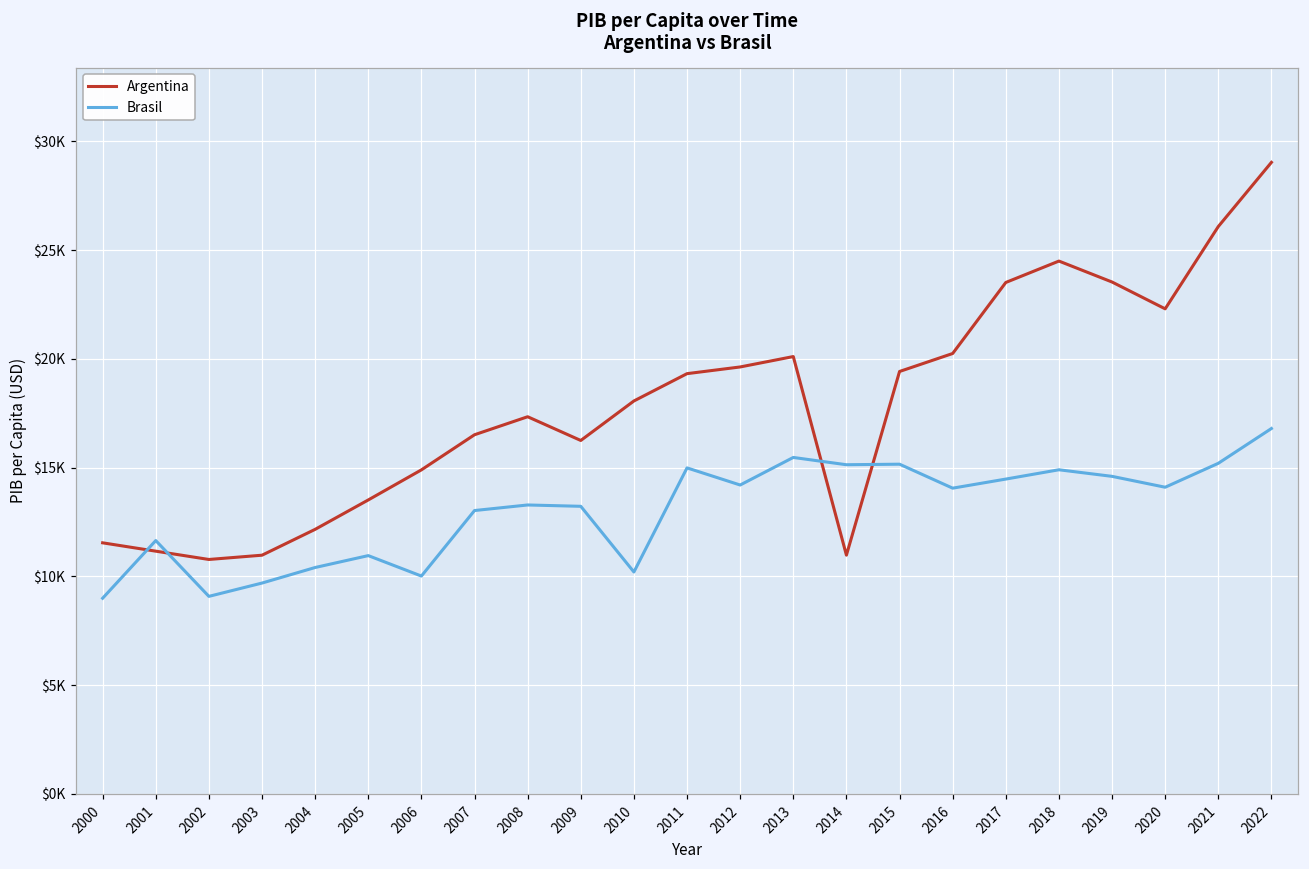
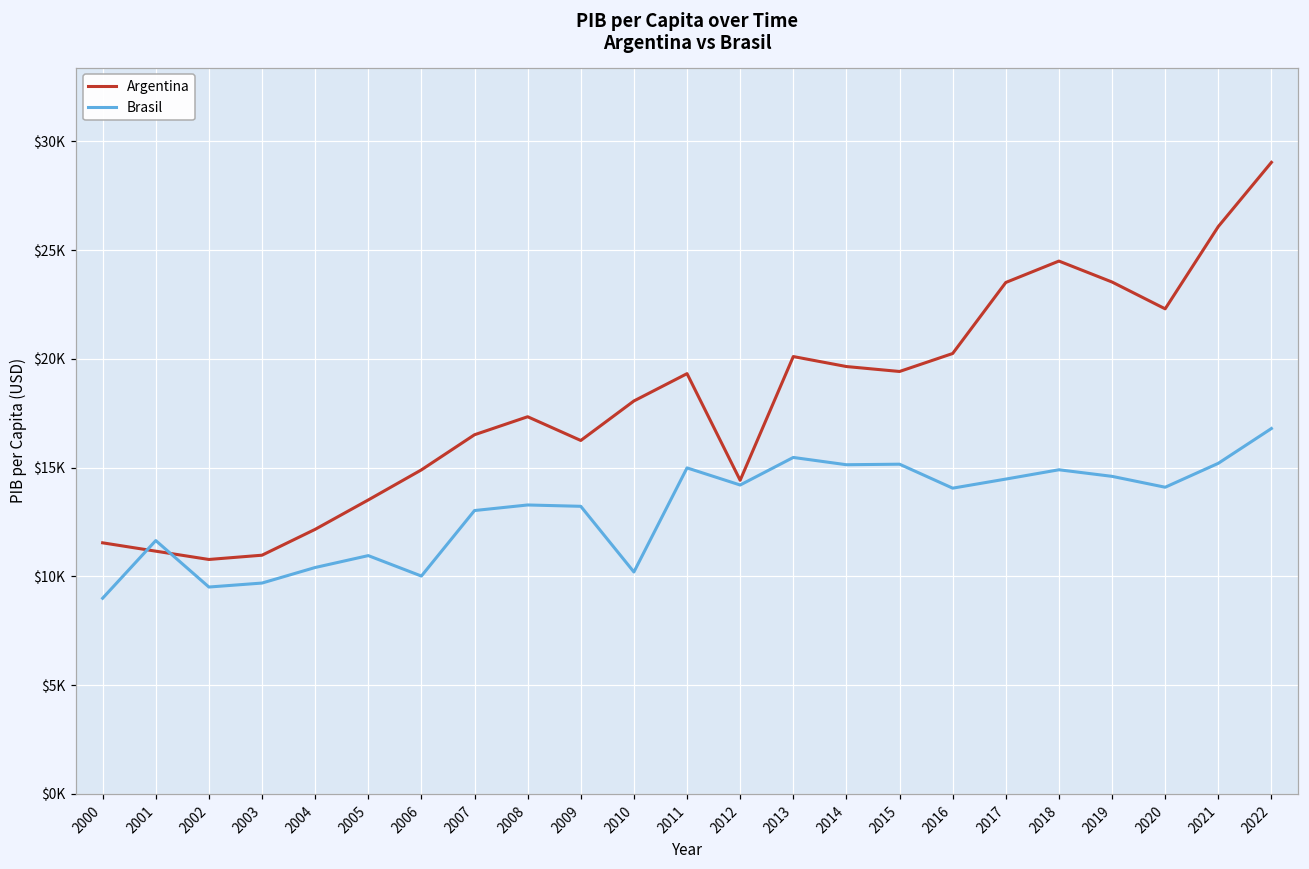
  {
    "Argentina": {
      "2000": "$11500",
      "2001": "$11200",
      "2002": "$10800",
      "2003": "$11000",
      "2004": "$12200",
      "2005": "$13500",
      "2006": "$14900",
      "2007": "$16500",
      "2008": "$17300",
      "2009": "$16200",
      "2010": "$18100",
      "2011": "$19300",
-     "2012": "$19600",
+     "2012": "$14400",
      "2013": "$20100",
-     "2014": "$11000",
+     "2014": "$19600",
      "2015": "$19400",
      "2016": "$20200",
      "2017": "$23500",
      "2018": "$24500",
      "2019": "$23500",
      "2020": "$22300",
      "2021": "$26100",
      "2022": "$29000"
    },
    "Brasil": {
      "2000": "$9000",
      "2001": "$11600",
-     "2002": "$9100",
+     "2002": "$9500",
      "2003": "$9700",
      "2004": "$10400",
      "2005": "$11000",
      "2006": "$10000",
      "2007": "$13000",
      "2008": "$13300",
      "2009": "$13200",
      "2010": "$10200",
      "2011": "$15000",
      "2012": "$14200",
      "2013": "$15500",
      "2014": "$15100",
      "2015": "$15200",
      "2016": "$14100",
      "2017": "$14500",
      "2018": "$14900",
      "2019": "$14600",
      "2020": "$14100",
      "2021": "$15200",
      "2022": "$16800"
    }
  }
